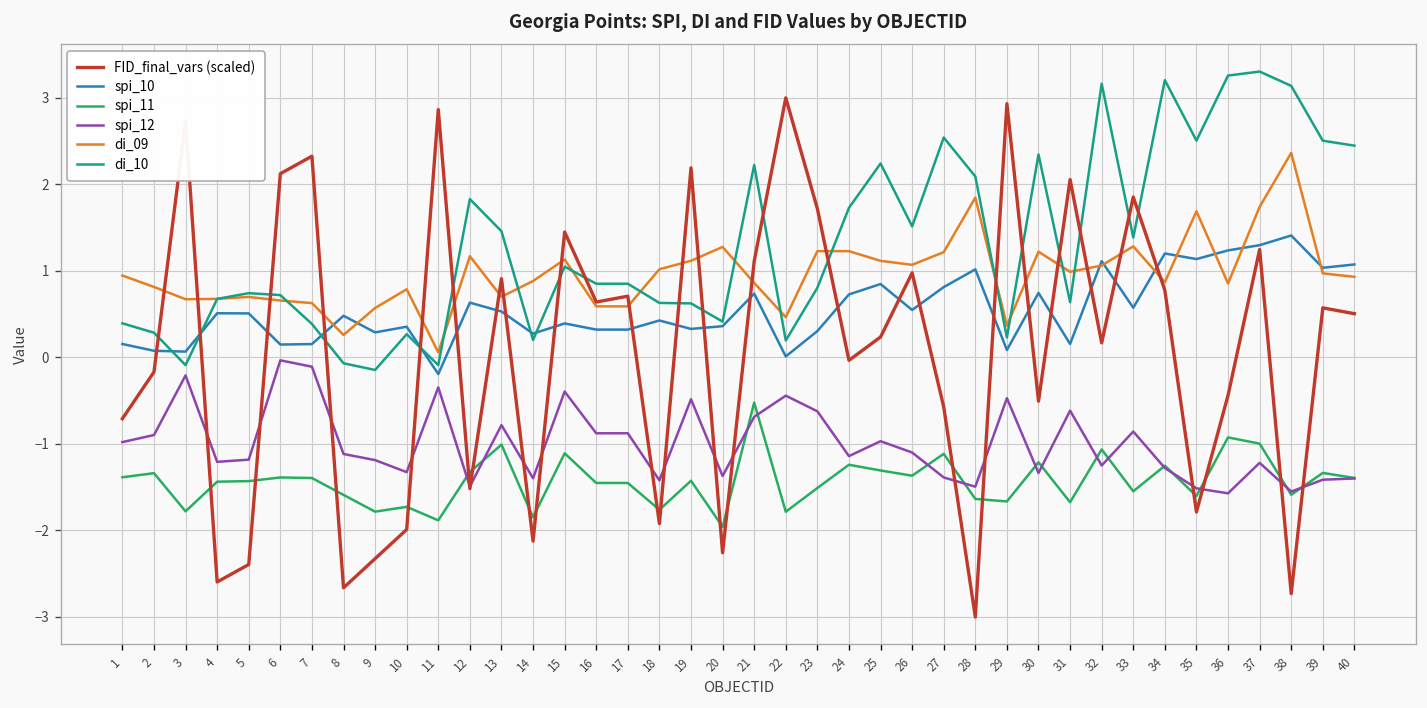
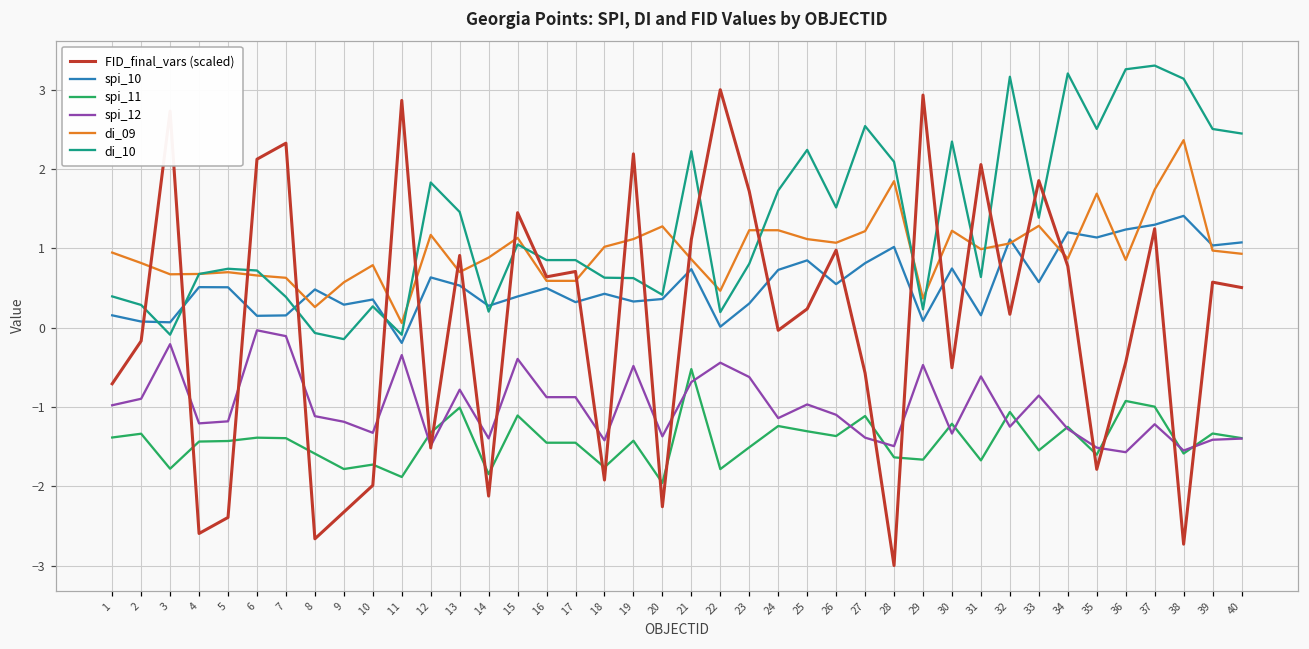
  {
    "FID_final_vars (scaled)": {
      "1": -0.7,
      "2": -0.2,
      "4": -2.6,
      "5": -2.4,
      "6": 2.1,
      "7": 2.3,
      "8": -2.7,
      "9": -2.3,
      "10": -2.0,
      "11": 2.9,
      "13": 0.9,
      "14": -2.1,
      "15": 1.4,
      "16": 0.6,
      "17": 0.7,
      "18": -1.9,
      "19": 2.2,
      "20": -2.3,
      "21": 1.1,
      "22": 3.0,
      "23": 1.7,
      "24": 0.0,
      "25": 0.2,
      "26": 1.0,
      "27": -0.6,
      "28": -3.0,
      "29": 2.9,
      "30": -0.5,
      "31": 2.1,
      "32": 0.2,
      "33": 1.9,
      "34": 0.8,
      "35": -1.8,
      "36": -0.4,
      "37": 1.2,
      "38": -2.7,
      "39": 0.6,
      "40": 0.5
    },
    "spi_10": {
      "1": 0.2,
      "2": 0.1,
      "3": 0.1,
      "4": 0.5,
      "5": 0.5,
      "6": 0.1,
      "7": 0.2,
      "8": 0.5,
      "9": 0.3,
      "10": 0.4,
      "11": -0.2,
      "12": 0.6,
      "13": 0.5,
      "14": 0.3,
      "15": 0.4,
-     "16": 0.3,
+     "16": 0.5,
      "17": 0.3,
      "18": 0.4,
      "19": 0.3,
      "20": 0.4,
      "21": 0.7,
      "22": 0.0,
      "23": 0.3,
      "24": 0.7,
      "25": 0.8,
      "26": 0.5,
      "27": 0.8,
      "28": 1.0,
      "29": 0.1,
      "30": 0.7,
      "31": 0.2,
      "32": 1.1,
      "33": 0.6,
      "34": 1.2,
      "35": 1.1,
      "36": 1.2,
      "37": 1.3,
      "38": 1.4,
      "39": 1.0,
      "40": 1.1
    },
    "spi_12": {
      "1": -1.0,
      "2": -0.9,
      "3": -0.2,
      "4": -1.2,
      "5": -1.2,
      "6": 0.0,
      "7": -0.1,
      "8": -1.1,
      "9": -1.2,
      "10": -1.3,
      "11": -0.3,
      "13": -0.8,
      "14": -1.4,
      "15": -0.4,
      "16": -0.9,
      "17": -0.9,
      "18": -1.4,
      "19": -0.5,
      "20": -1.4,
      "21": -0.7,
      "22": -0.4,
      "23": -0.6,
      "24": -1.1,
      "25": -1.0,
      "26": -1.1,
      "27": -1.4,
      "28": -1.5,
      "29": -0.5,
      "30": -1.3,
      "31": -0.6,
      "32": -1.2,
      "33": -0.9,
      "35": -1.5,
      "36": -1.6,
      "37": -1.2,
      "38": -1.6,
      "39": -1.4
    },
    "di_09": {
      "1": 0.9,
      "2": 0.8,
      "3": 0.7,
      "5": 0.7,
      "6": 0.7,
      "7": 0.6,
      "8": 0.3,
      "9": 0.6,
      "10": 0.8,
      "11": 0.1,
      "12": 1.2,
      "13": 0.7,
      "14": 0.9,
      "15": 1.1,
      "16": 0.6,
      "17": 0.6,
      "18": 1.0,
      "19": 1.1,
      "20": 1.3,
      "21": 0.9,
      "22": 0.5,
      "23": 1.2,
      "24": 1.2,
      "25": 1.1,
      "26": 1.1,
      "27": 1.2,
      "28": 1.8,
      "29": 0.4,
      "30": 1.2,
      "31": 1.0,
      "32": 1.1,
      "33": 1.3,
      "34": 0.9,
      "35": 1.7,
      "36": 0.9,
      "37": 1.7,
      "38": 2.4,
      "39": 1.0,
      "40": 0.9
    }
  }
